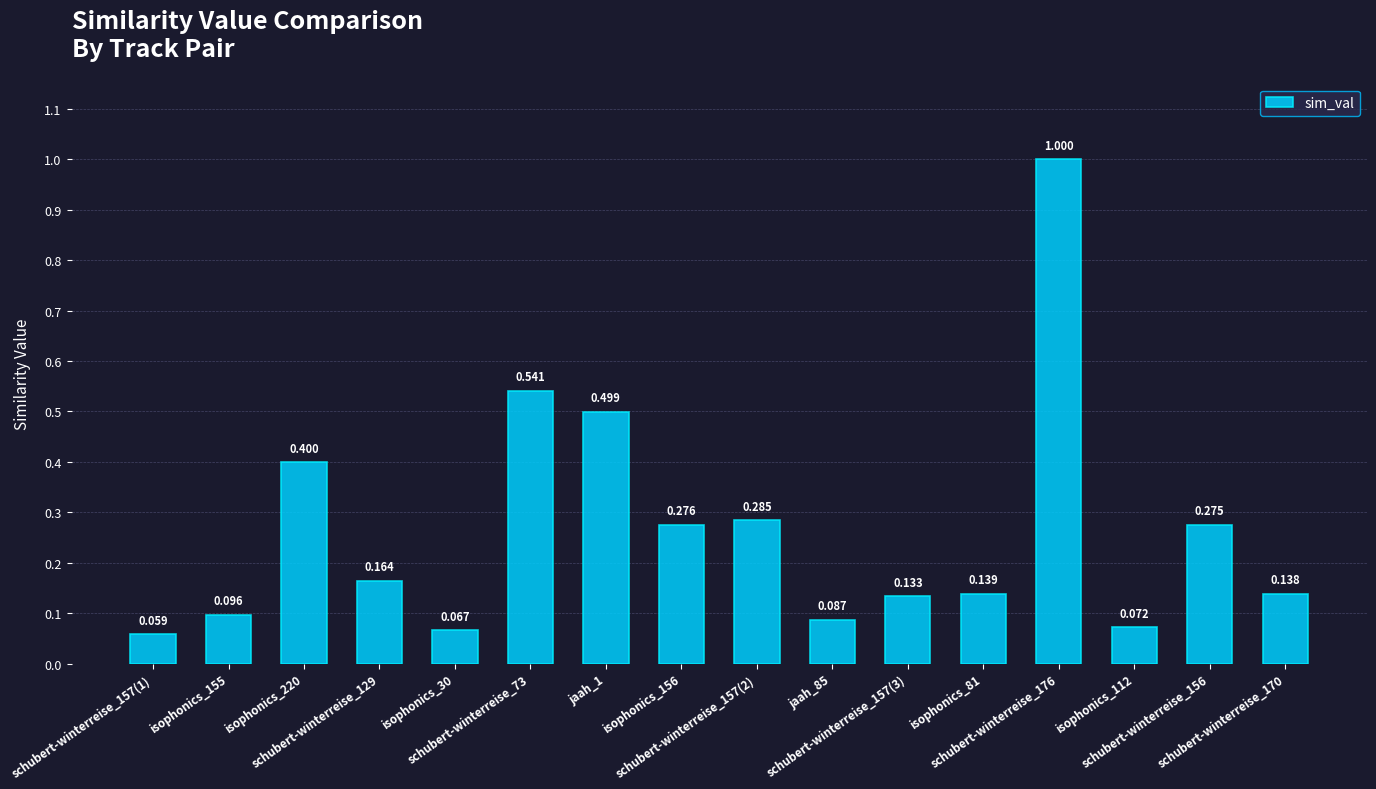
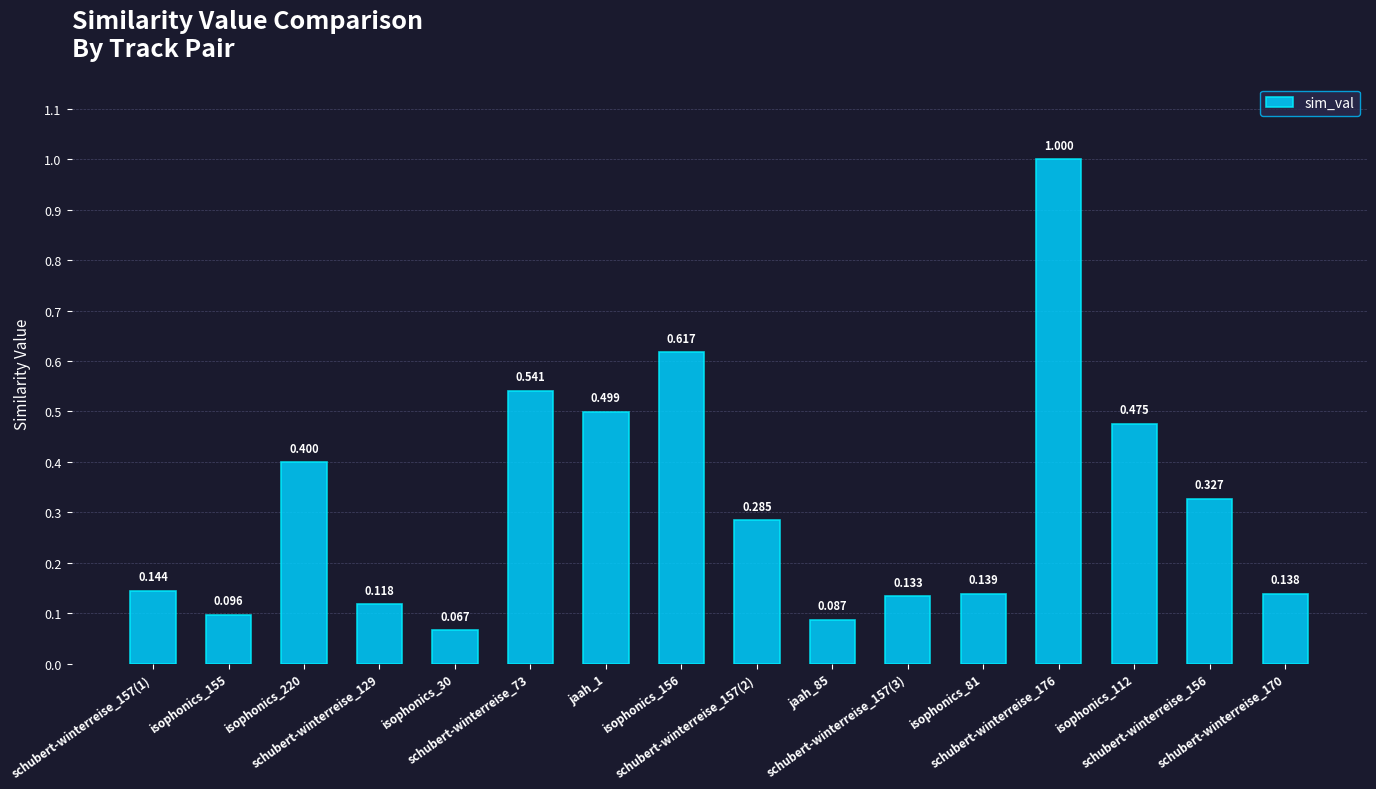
  {
-   "schubert-winterreise_157(1)": 0.059,
+   "schubert-winterreise_157(1)": 0.144,
    "isophonics_155": 0.096,
    "isophonics_220": 0.400,
-   "schubert-winterreise_129": 0.164,
+   "schubert-winterreise_129": 0.118,
    "isophonics_30": 0.067,
    "schubert-winterreise_73": 0.541,
    "jaah_1": 0.499,
-   "isophonics_156": 0.276,
+   "isophonics_156": 0.617,
    "schubert-winterreise_157(2)": 0.285,
    "jaah_85": 0.087,
    "schubert-winterreise_157(3)": 0.133,
    "isophonics_81": 0.139,
    "schubert-winterreise_176": 1.000,
-   "isophonics_112": 0.072,
-   "schubert-winterreise_156": 0.275,
+   "isophonics_112": 0.475,
+   "schubert-winterreise_156": 0.327,
    "schubert-winterreise_170": 0.138
  }
